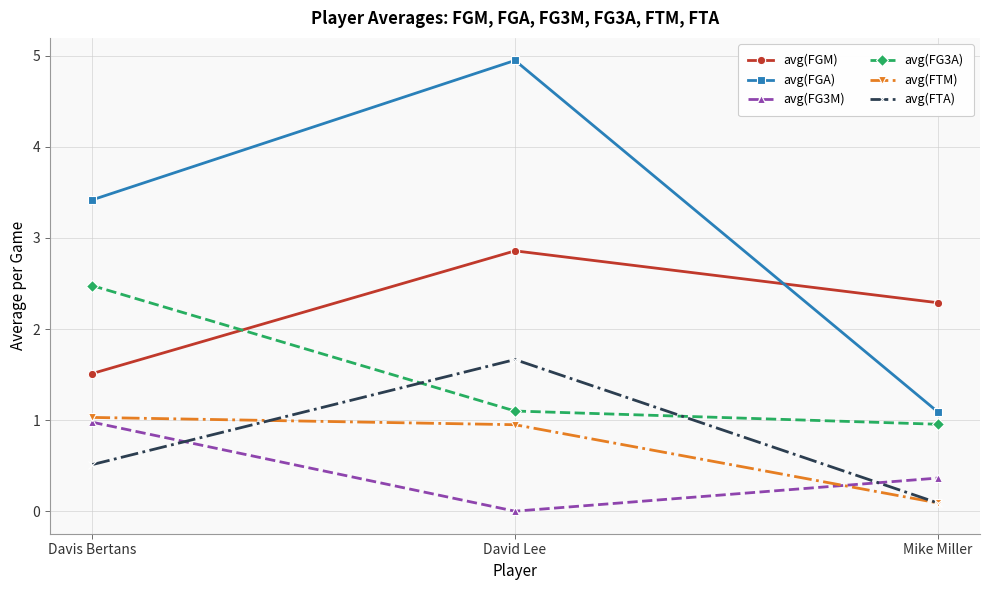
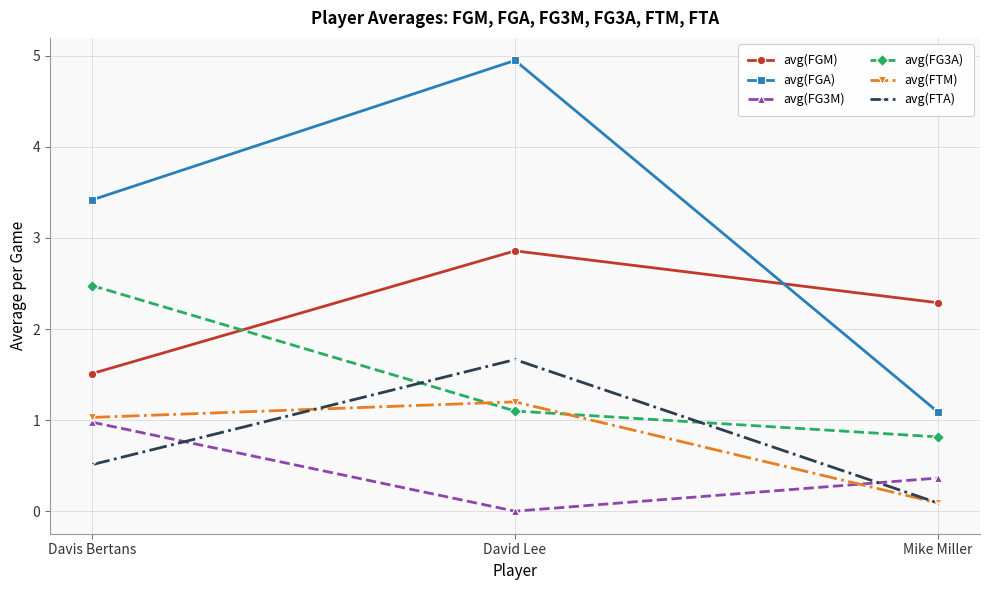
  {
    "avg(FGM)": {
      "Davis Bertans": 1.5,
      "David Lee": 2.9,
      "Mike Miller": 2.3
    },
    "avg(FGA)": {
      "Davis Bertans": 3.4,
      "David Lee": 4.9,
      "Mike Miller": 1.1
    },
    "avg(FG3M)": {
      "Davis Bertans": 1.0,
      "David Lee": 0.0,
      "Mike Miller": 0.4
    },
    "avg(FG3A)": {
      "Davis Bertans": 2.5,
      "David Lee": 1.1,
-     "Mike Miller": 1.0
+     "Mike Miller": 0.8
    },
    "avg(FTM)": {
      "Davis Bertans": 1.0,
-     "David Lee": 0.9
+     "David Lee": 1.2
    },
    "avg(FTA)": {
      "Davis Bertans": 0.5,
      "David Lee": 1.7
    }
  }
